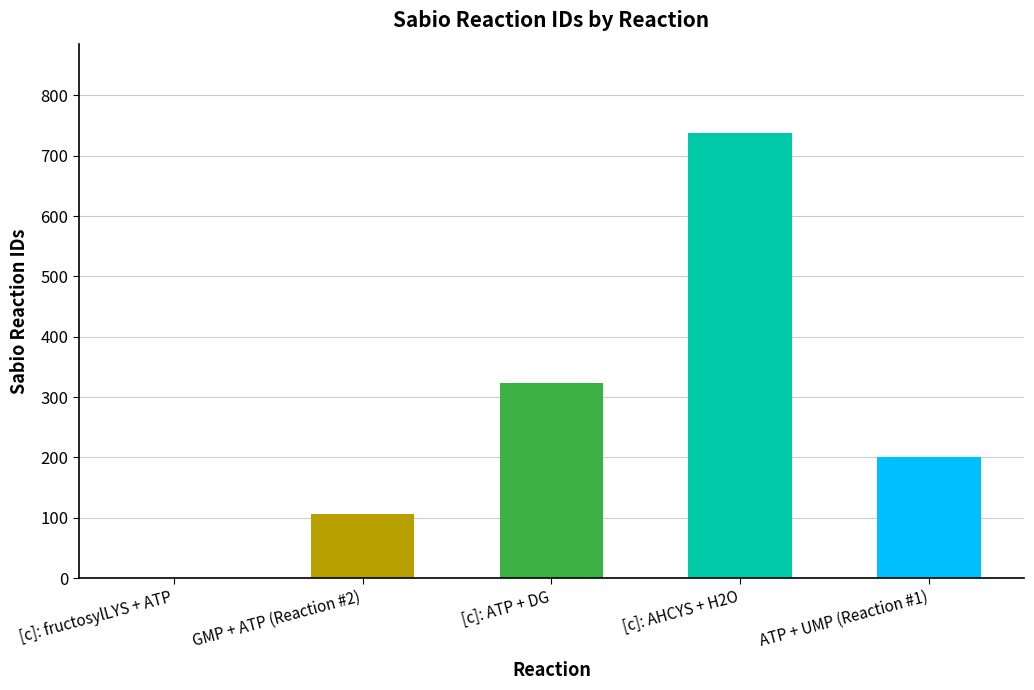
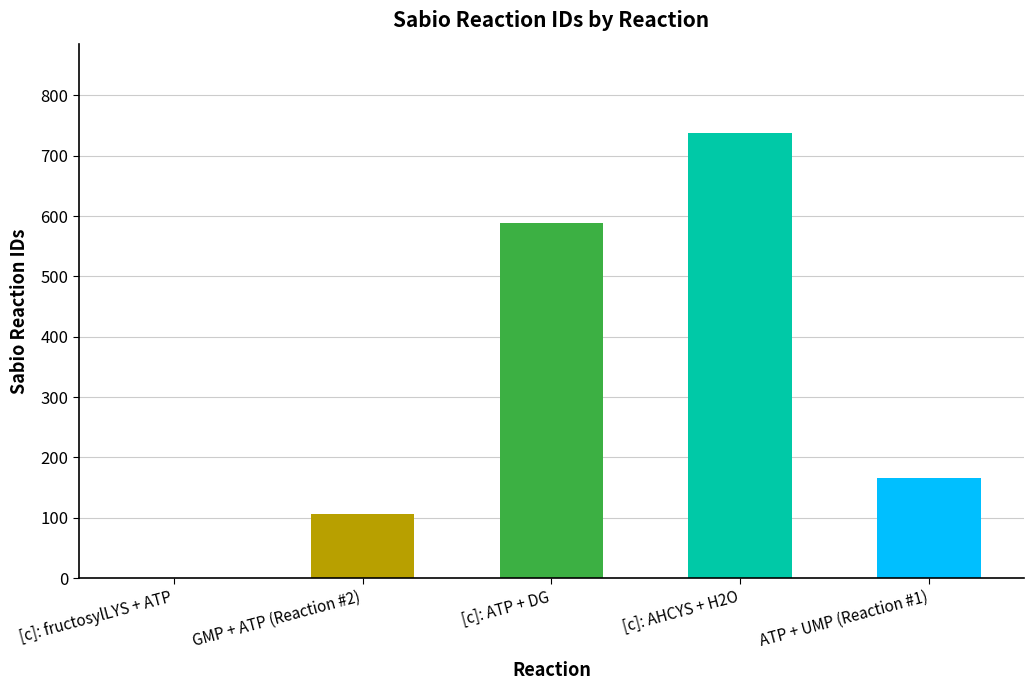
  {
    "[c]: fructosylLYS + ATP": 0,
    "GMP + ATP (Reaction #2)": 110,
-   "[c]: ATP + DG": 320,
+   "[c]: ATP + DG": 590,
    "[c]: AHCYS + H2O": 740,
-   "ATP + UMP (Reaction #1)": 200
+   "ATP + UMP (Reaction #1)": 170
  }
